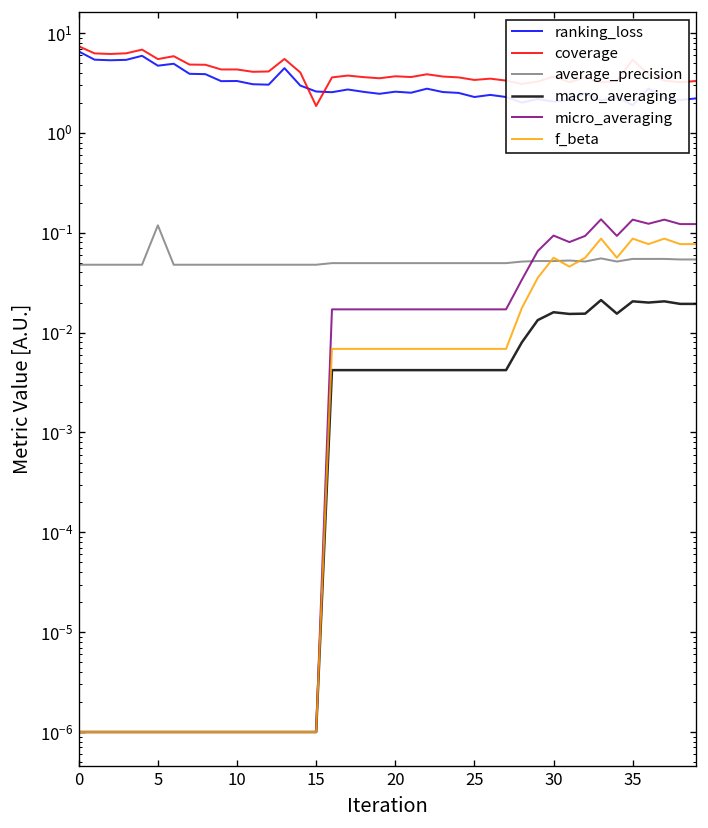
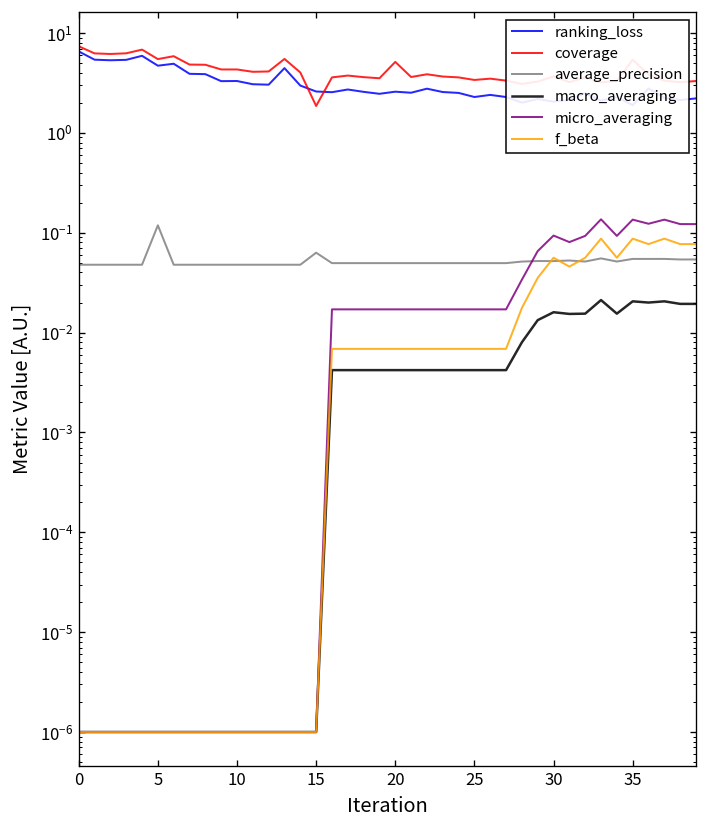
  {
    "ranking_loss": {
      "0": 7,
      "5": 5,
      "10": 3.3,
      "15": 2.6,
      "20": 2.6,
      "25": 2.3
    },
    "coverage": {
      "0": 7,
      "5": 5,
      "10": 4,
      "15": 1.9,
-     "20": 4,
+     "20": 5,
      "25": 3.4
    },
    "average_precision": {
      "0": 0.05,
      "5": 0.12,
      "10": 0.05,
-     "15": 0.05,
+     "15": 0.06,
      "20": 0.05,
      "25": 0.05,
      "30": 0.05,
      "35": 0.05
    },
    "macro_averaging": {
      "20": 0.004,
      "25": 0.004,
      "30": 0.016,
      "35": 0.02
    },
    "micro_averaging": {
      "20": 0.017,
      "25": 0.017,
      "30": 0.09,
      "35": 0.14
    },
    "f_beta": {
      "20": 0.007,
      "25": 0.007,
      "30": 0.06,
      "35": 0.09
    }
  }
